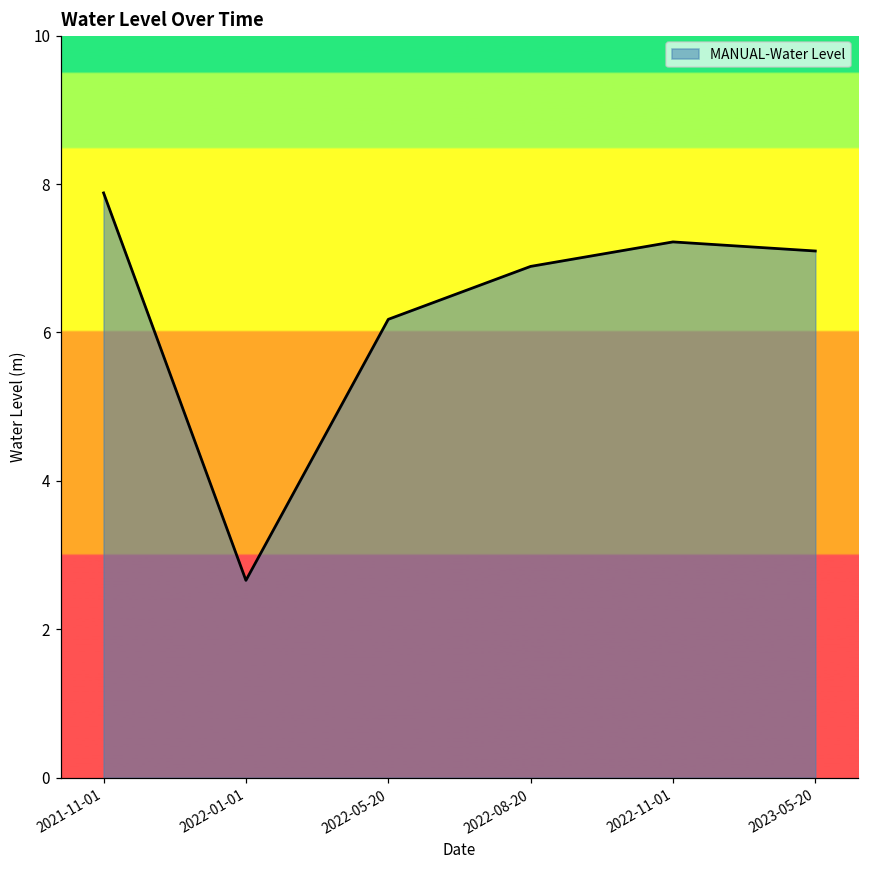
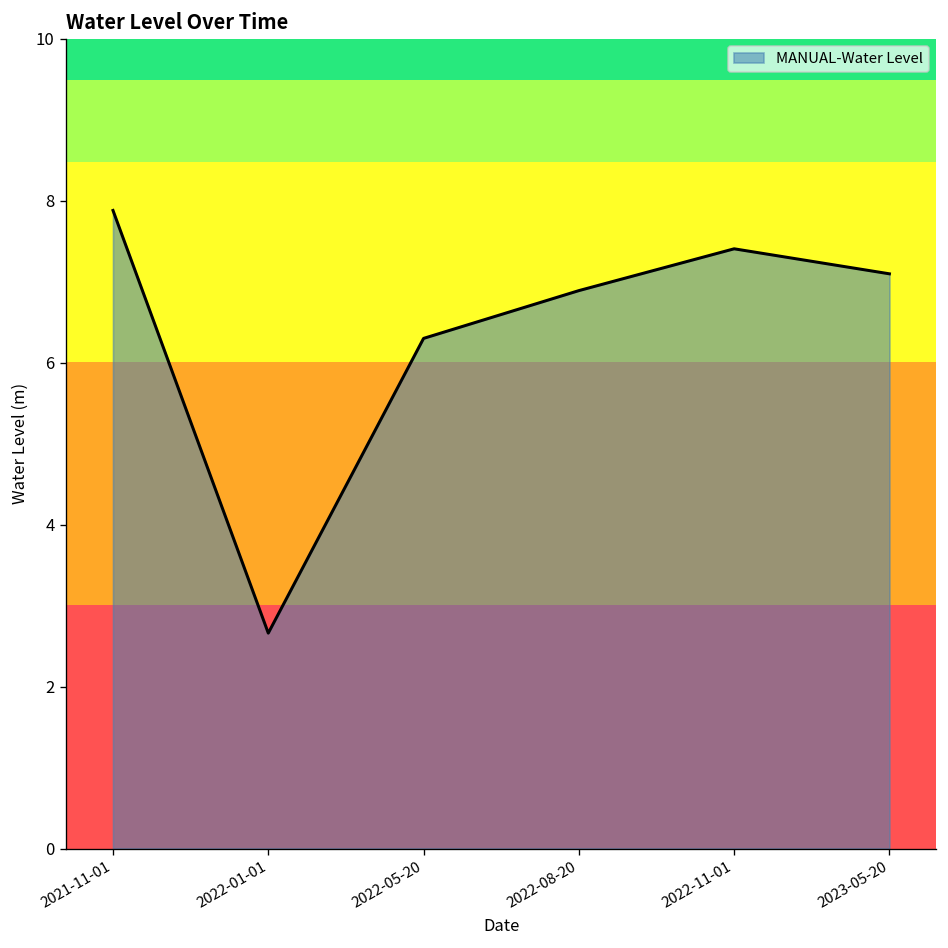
  {
    "2021-11-01": 7.9,
    "2022-01-01": 2.7,
-   "2022-05-20": 6.2,
+   "2022-05-20": 6.3,
    "2022-08-20": 6.9,
-   "2022-11-01": 7.2,
+   "2022-11-01": 7.4,
    "2023-05-20": 7.1
  }
